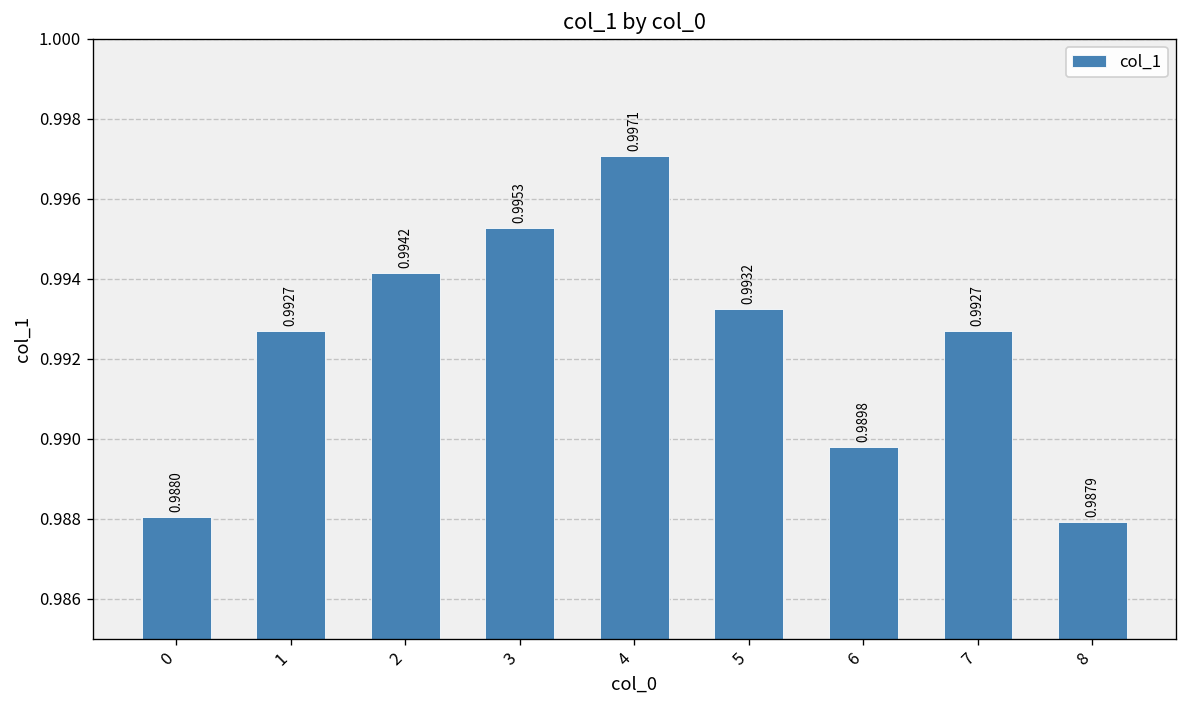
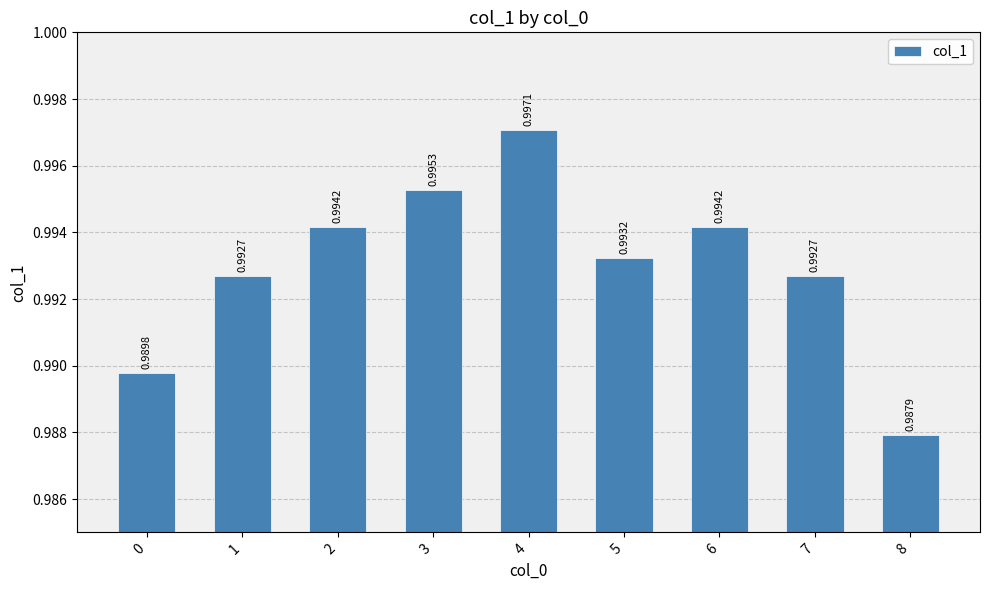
  {
-   "0": 0.9880,
+   "0": 0.9898,
    "1": 0.9927,
    "2": 0.9942,
    "3": 0.9953,
    "4": 0.9971,
    "5": 0.9932,
-   "6": 0.9898,
+   "6": 0.9942,
    "7": 0.9927,
    "8": 0.9879
  }
